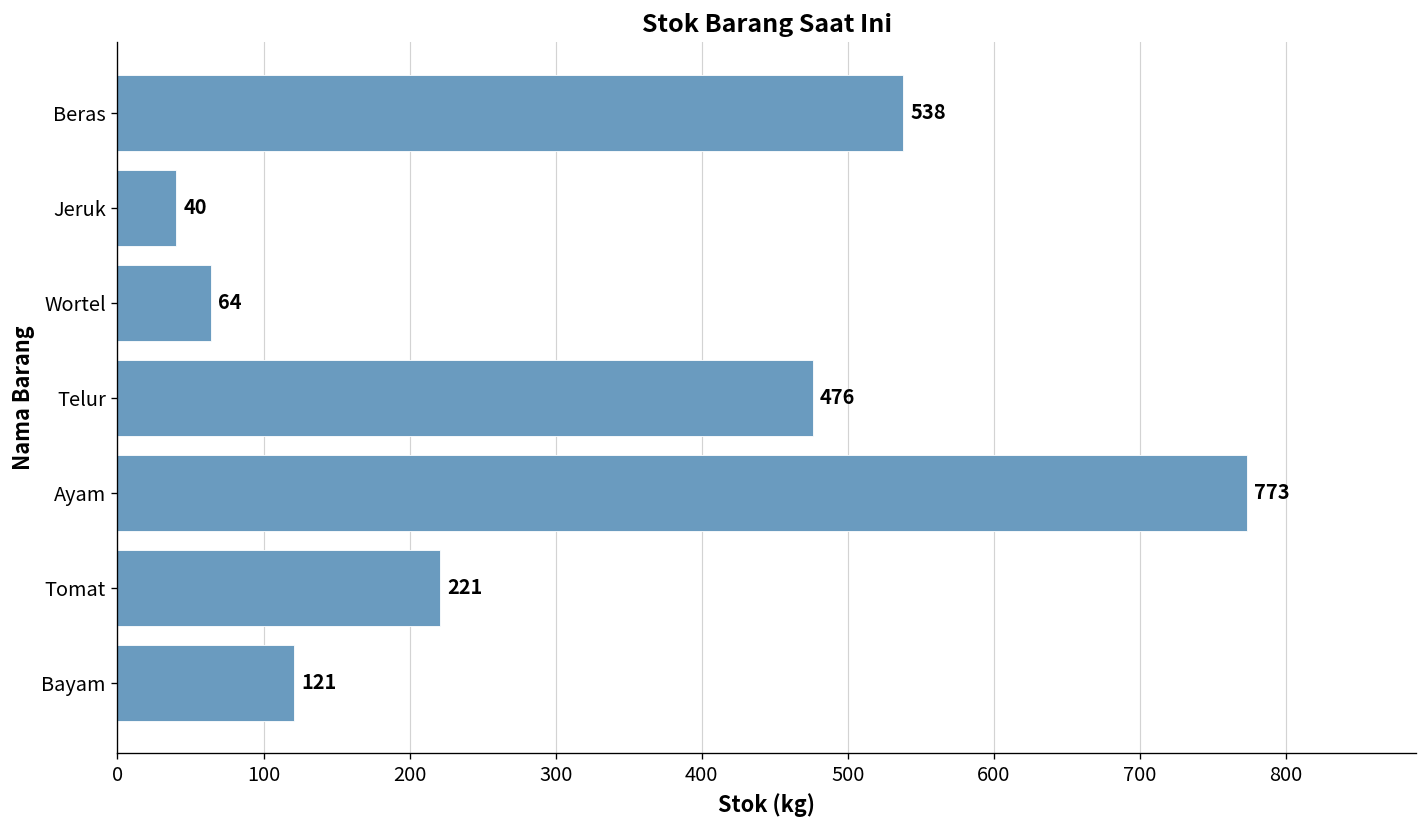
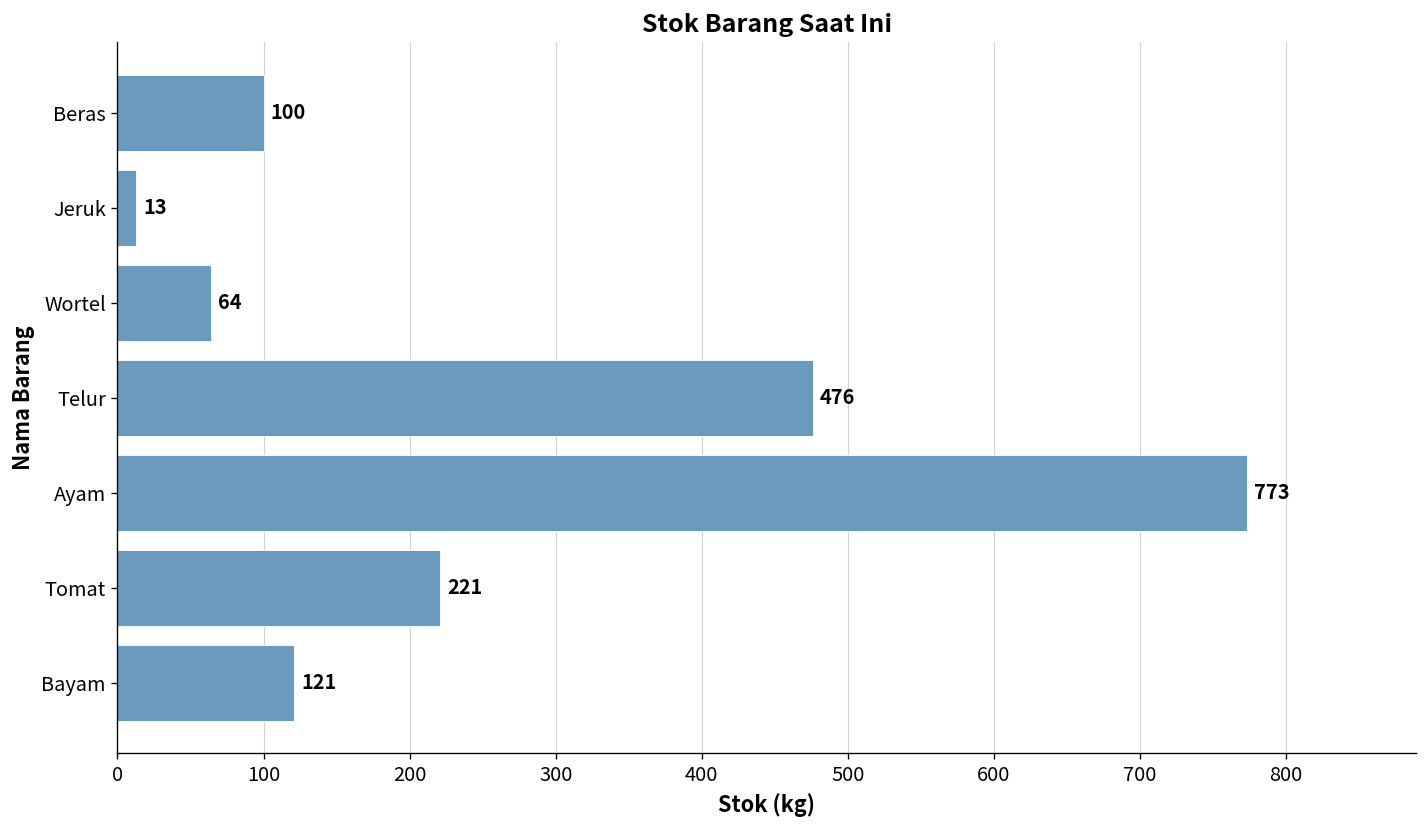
  {
-   "Beras": 538,
-   "Jeruk": 40,
+   "Beras": 100,
+   "Jeruk": 13,
    "Wortel": 64,
    "Telur": 476,
    "Ayam": 773,
    "Tomat": 221,
    "Bayam": 121
  }
